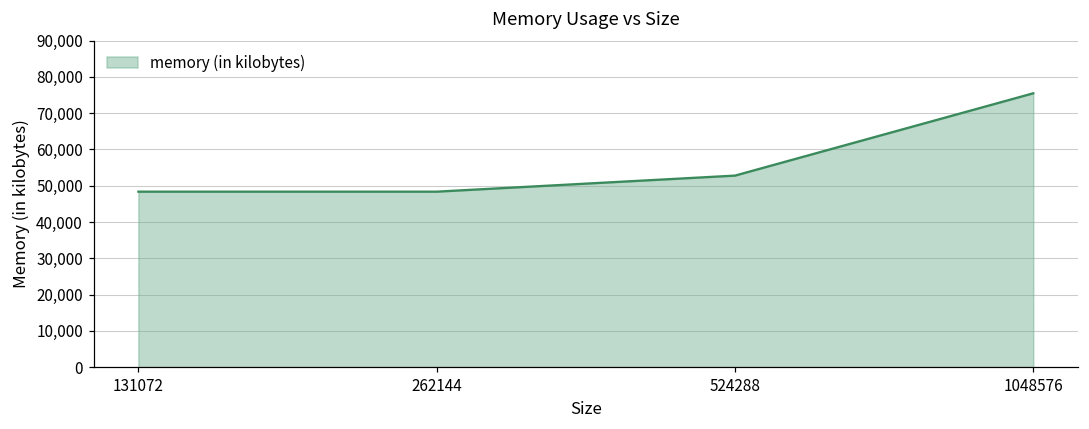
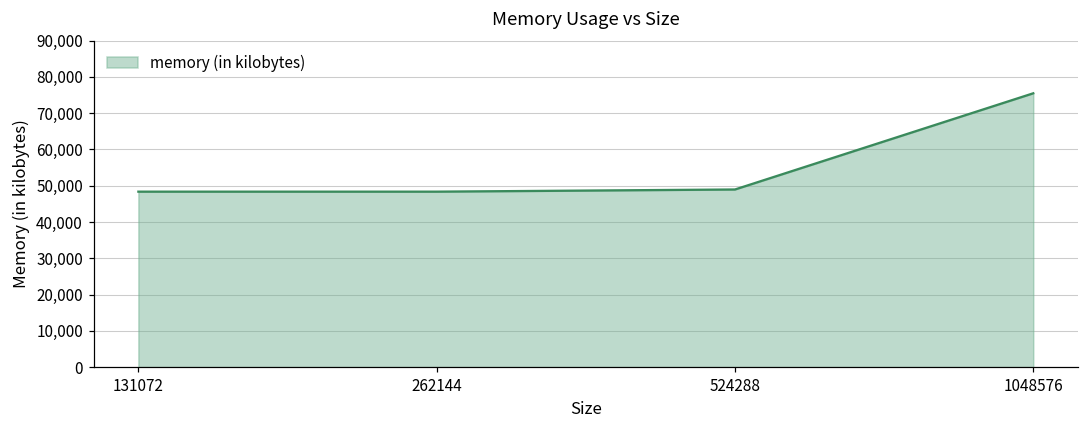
  {
    "131072": "48,000",
    "262144": "48,000",
-   "524288": "53,000",
+   "524288": "49,000",
    "1048576": "75,000"
  }
